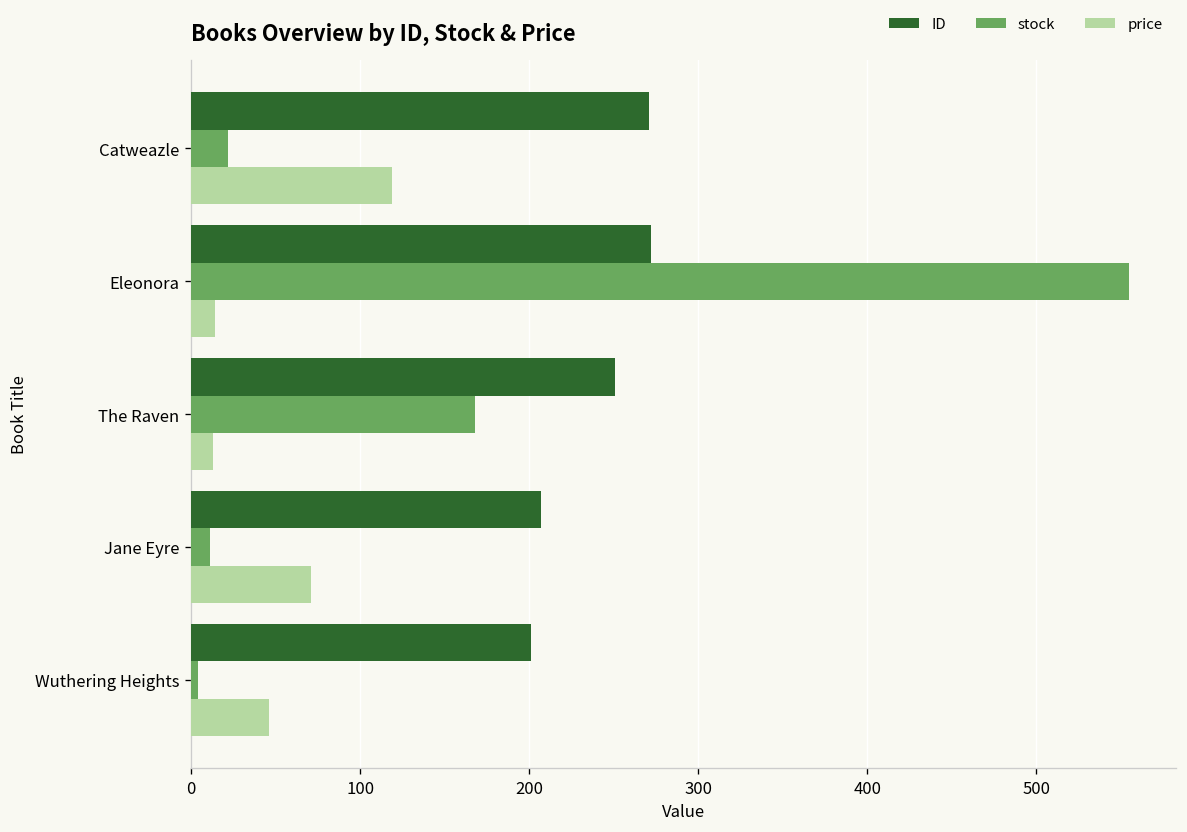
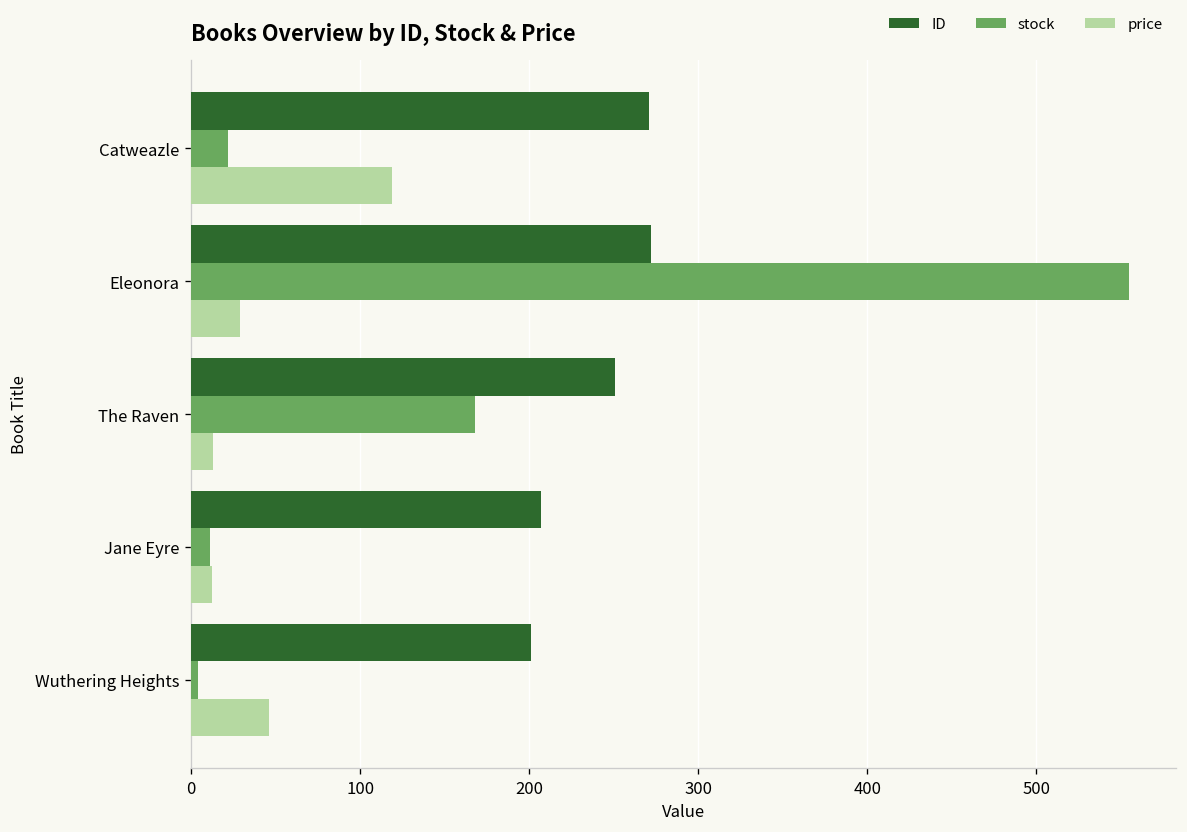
  {
    "ID": {
      "Catweazle": 271,
      "Eleonora": 272,
      "The Raven": 251,
      "Jane Eyre": 207,
      "Wuthering Heights": 201
    },
    "stock": {
      "Catweazle": 22,
      "Eleonora": 555,
      "The Raven": 168,
      "Jane Eyre": 11,
      "Wuthering Heights": 4
    },
    "price": {
      "Catweazle": 119,
-     "Eleonora": 14,
+     "Eleonora": 29,
      "The Raven": 13,
-     "Jane Eyre": 71,
+     "Jane Eyre": 12,
      "Wuthering Heights": 46
    }
  }
